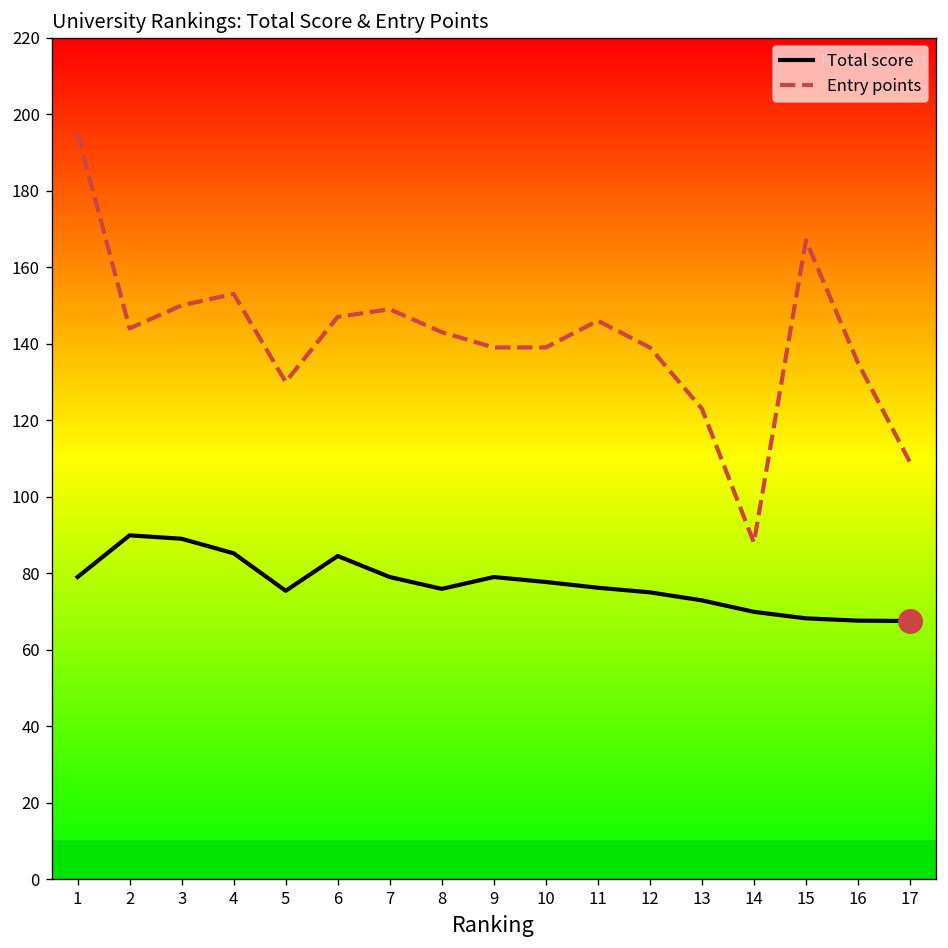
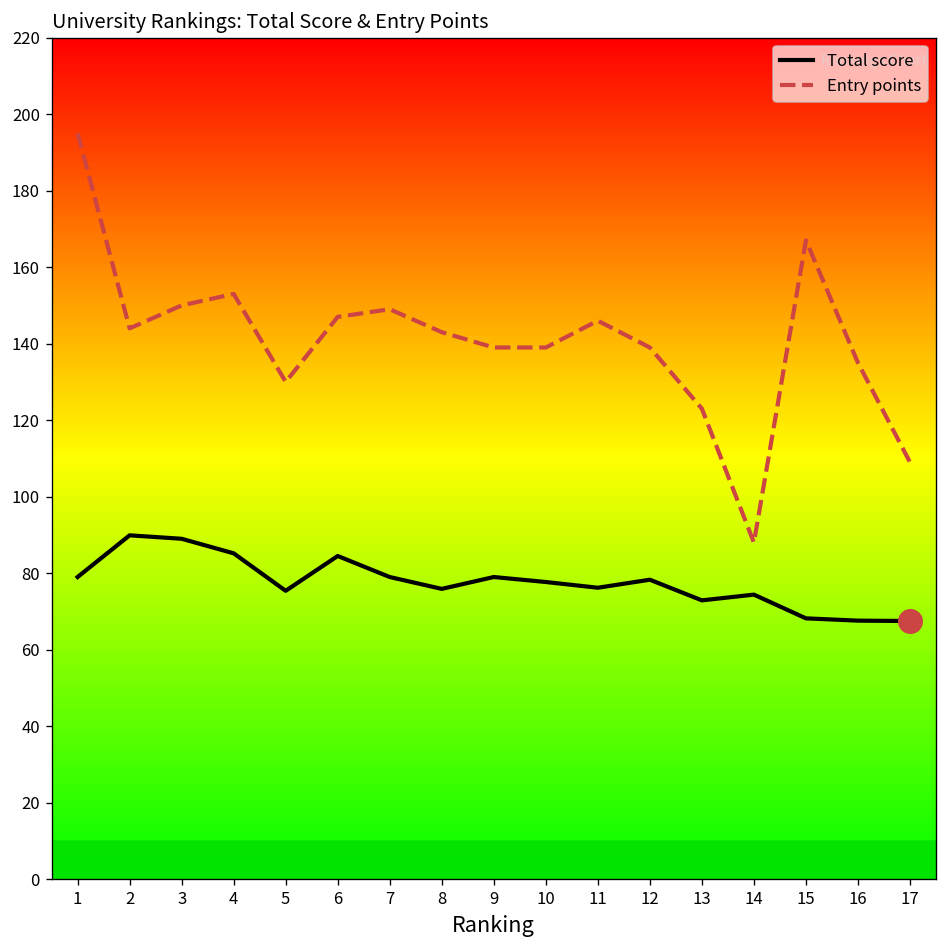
  {
    "Total score": {
      "1": 79,
      "2": 90,
      "3": 89,
      "4": 85,
      "5": 75,
      "6": 85,
      "7": 79,
      "8": 76,
      "9": 79,
      "10": 78,
      "11": 76,
-     "12": 75,
+     "12": 78,
      "13": 73,
-     "14": 70,
+     "14": 74,
      "15": 68,
      "16": 68
    }
  }
